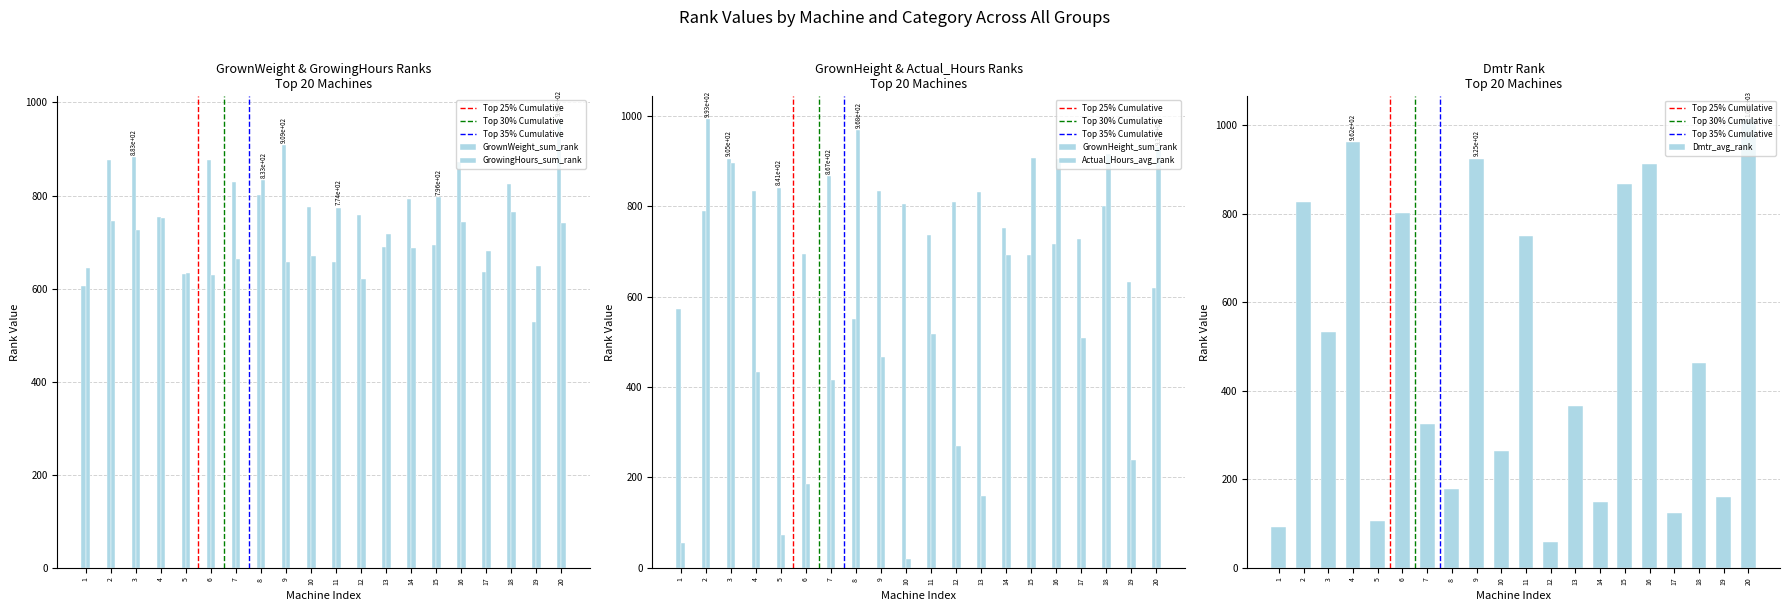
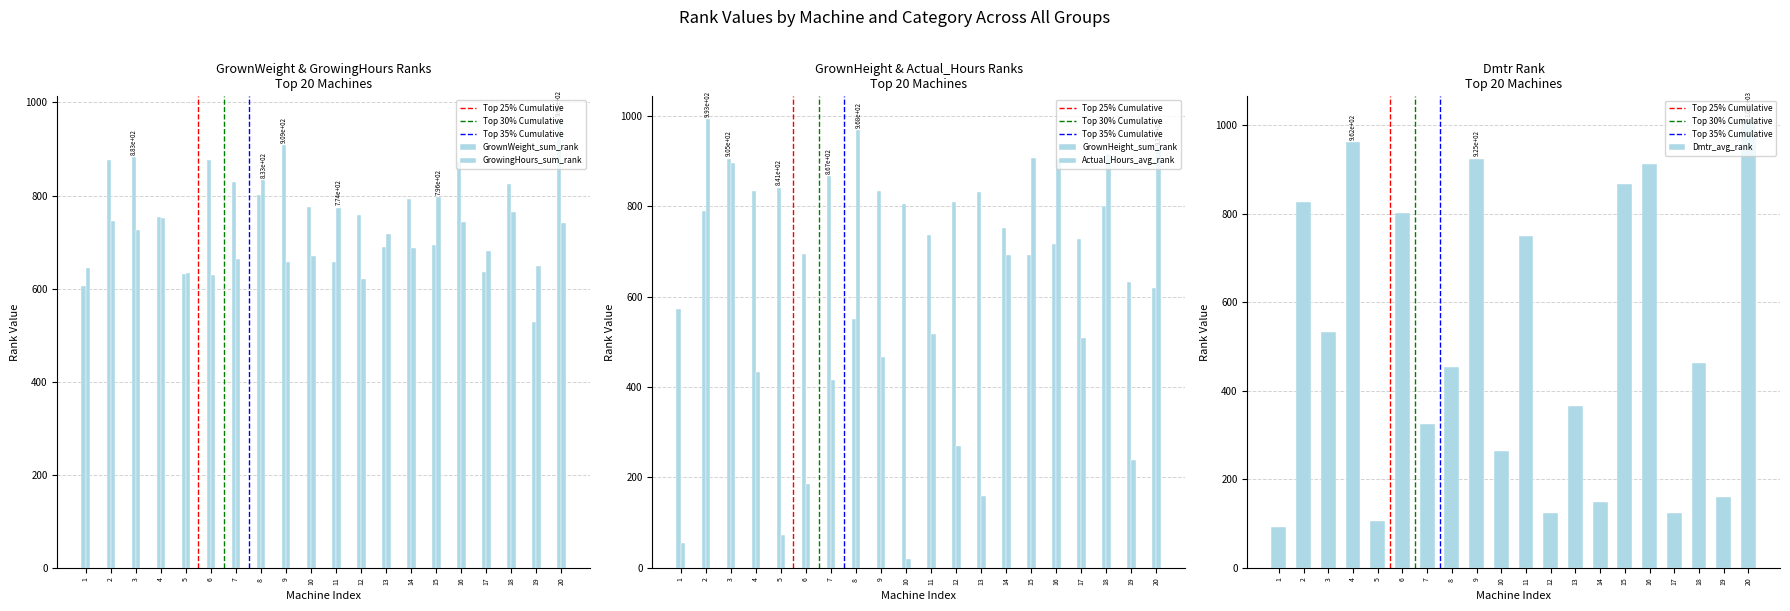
  {
    "Dmtr Rank Top 20 Machines": {
      "1": 90,
      "2": 830,
      "3": 530,
      "5": 110,
      "6": 800,
      "7": 330,
-     "8": 180,
+     "8": 450,
      "10": 260,
      "11": 750,
-     "12": 60,
+     "12": 120,
      "13": 370,
      "14": 150,
      "15": 870,
      "16": 910,
      "17": 120,
      "18": 460,
      "19": 160
    }
  }
